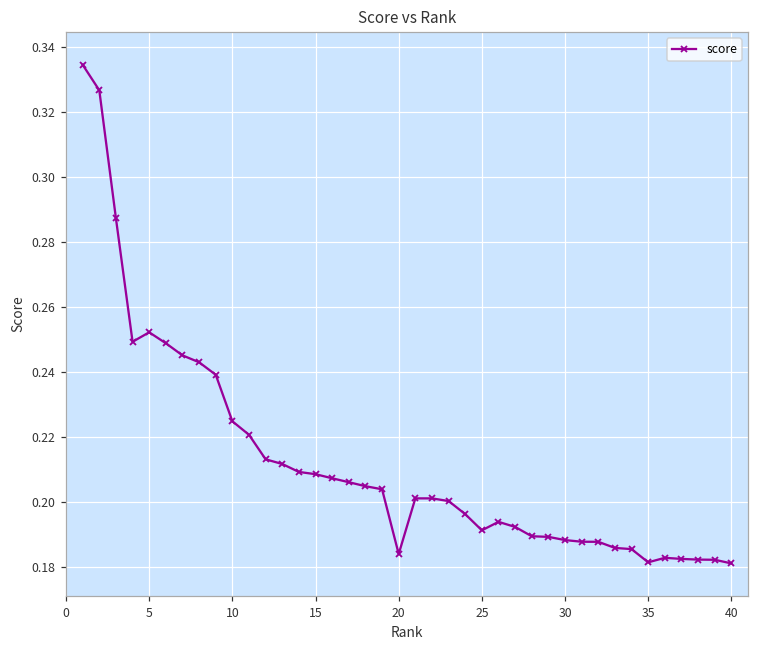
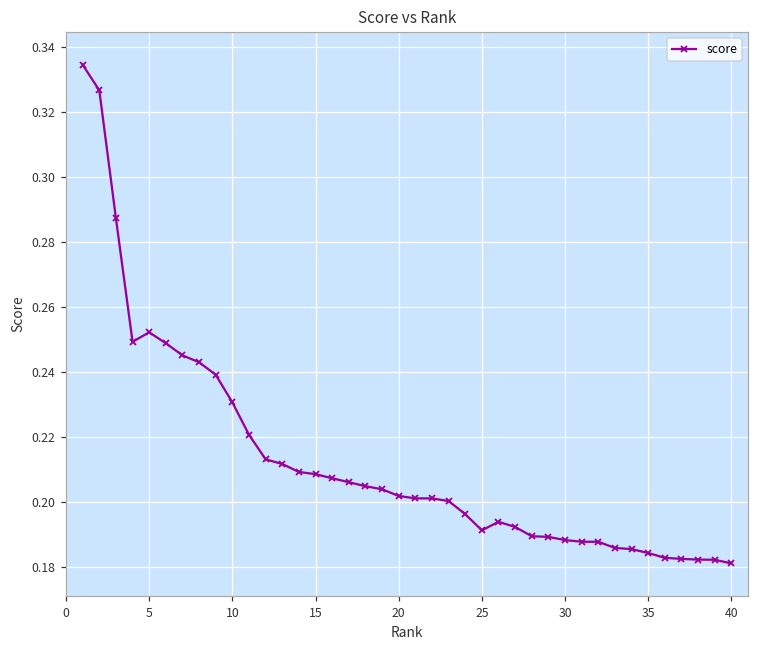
  {
    "5": 0.252,
-   "10": 0.225,
+   "10": 0.231,
    "15": 0.209,
-   "20": 0.184,
+   "20": 0.202,
    "25": 0.191,
    "30": 0.188,
-   "35": 0.181,
+   "35": 0.184,
    "40": 0.181
  }
